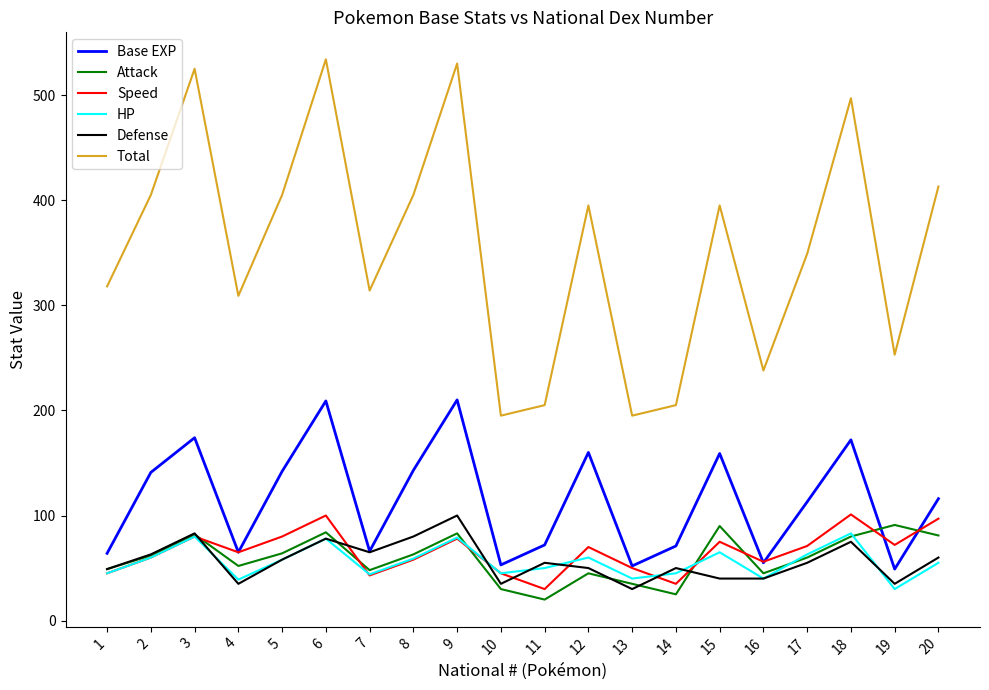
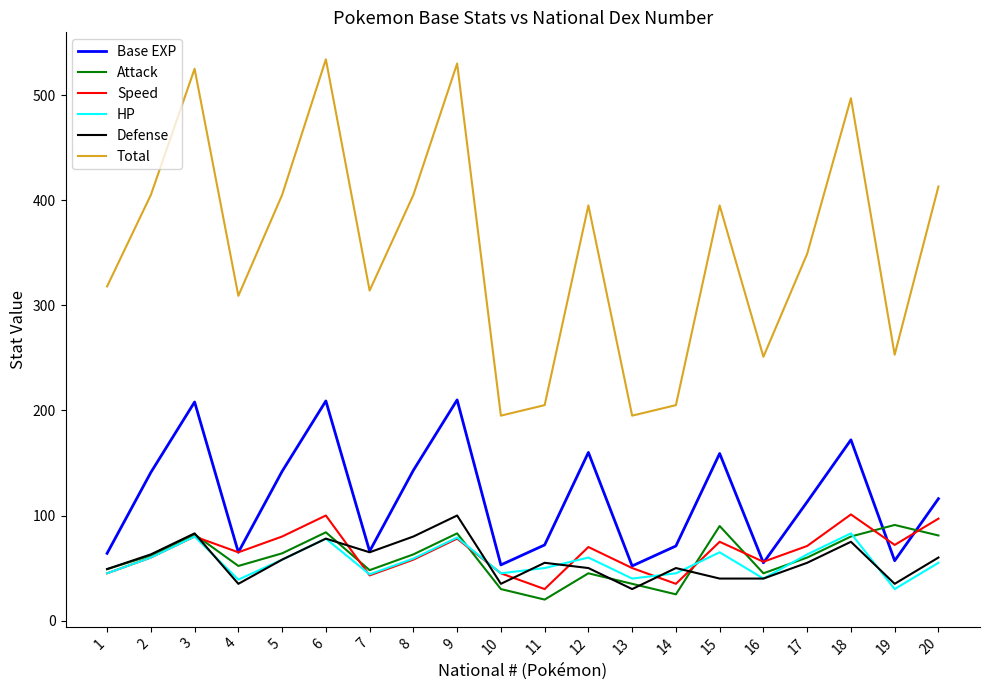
  {
    "Base EXP": {
      "1": 64,
      "2": 141,
-     "3": 174,
+     "3": 208,
      "5": 142,
      "6": 209,
      "8": 143,
      "9": 210,
      "10": 53,
      "11": 72,
      "12": 160,
      "14": 71,
      "15": 159,
      "17": 113,
      "18": 172,
-     "19": 49,
+     "19": 57,
      "20": 116
    },
    "Attack": {
      "4": 52,
      "5": 64,
      "6": 84,
      "7": 48,
      "8": 63,
      "9": 83,
      "10": 30,
      "11": 20,
      "12": 45,
      "13": 35,
      "14": 25,
      "15": 90,
      "16": 45,
      "17": 60,
      "18": 80,
      "19": 91,
      "20": 81
    },
    "Speed": {
      "5": 80,
      "6": 100,
      "11": 30,
      "12": 70,
      "14": 35,
      "15": 75,
      "17": 71,
      "18": 101,
      "19": 72,
      "20": 97
    },
    "HP": {
      "4": 39,
      "11": 50,
      "12": 60,
      "13": 40,
      "14": 45,
      "15": 65,
      "17": 63,
      "18": 83,
      "19": 30,
      "20": 55
    },
    "Defense": {
      "4": 35,
      "8": 80,
      "9": 100,
      "10": 35,
      "11": 55,
      "12": 50,
      "13": 30,
      "14": 50,
      "15": 40,
      "17": 55,
      "18": 75,
      "19": 35,
      "20": 60
    },
    "Total": {
      "1": 318,
      "2": 405,
      "3": 525,
      "4": 309,
      "5": 405,
      "6": 534,
      "7": 314,
      "8": 405,
      "9": 530,
      "10": 195,
      "11": 205,
      "12": 395,
      "13": 195,
      "14": 205,
      "15": 395,
-     "16": 238,
+     "16": 251,
      "17": 349,
      "18": 497,
      "19": 253,
      "20": 413
    }
  }
